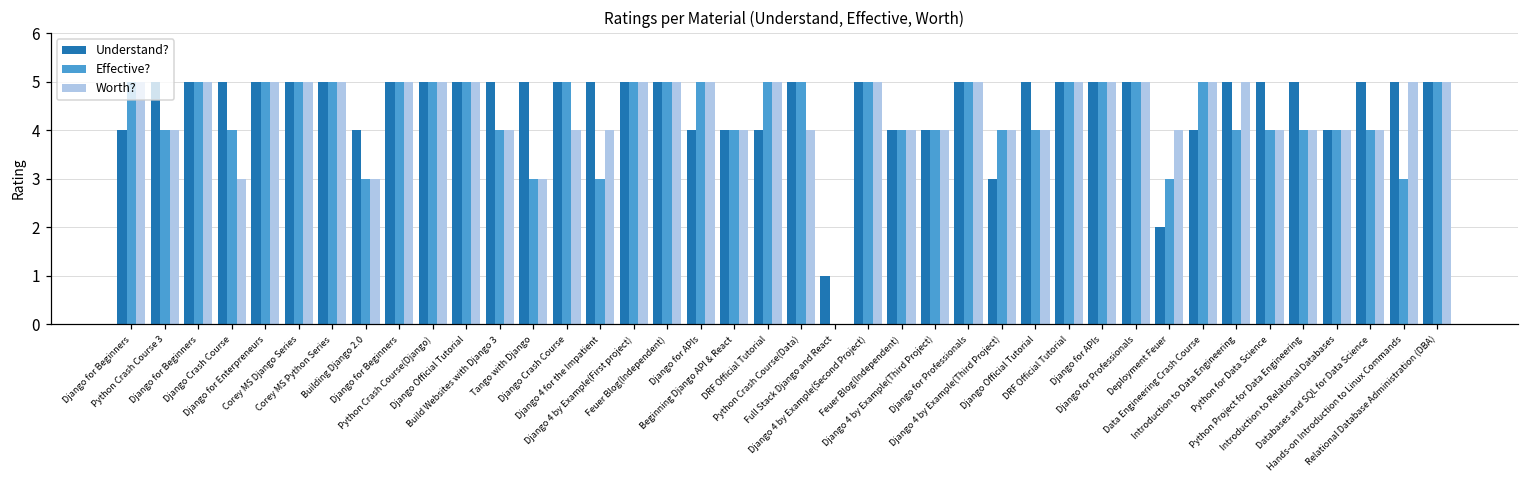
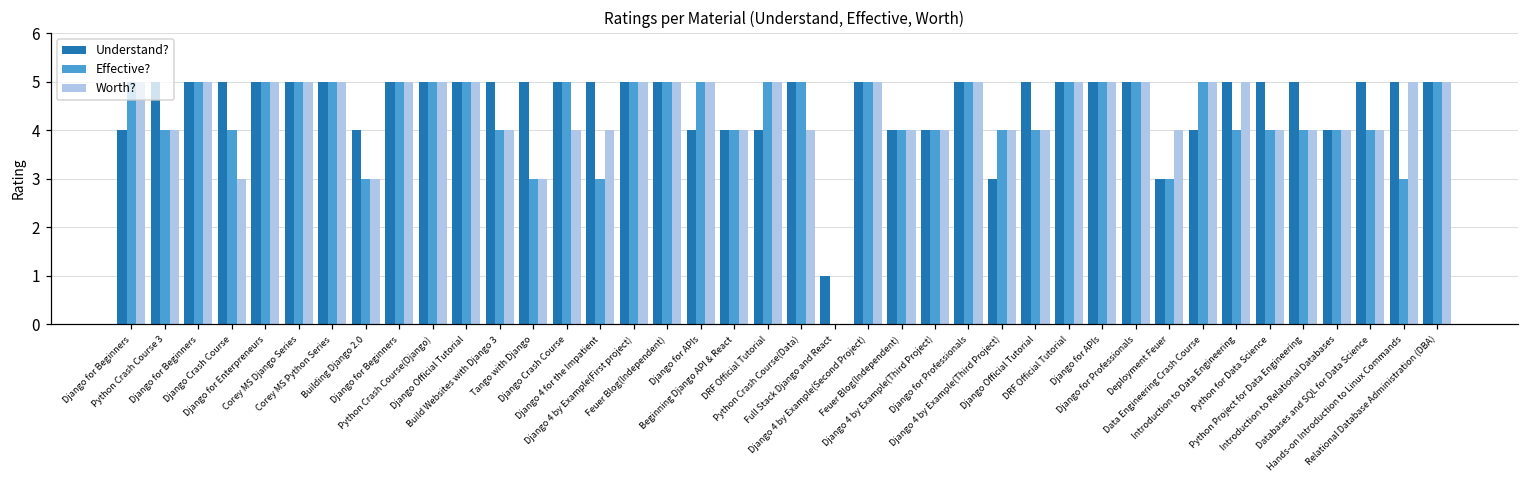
  {
    "Understand?": {
      "Django for Enterpreneurs": 5,
      "Corey MS Django Series": 5,
      "Corey MS Python Series": 5,
      "Building Django 2.0": 4,
      "Python Crash Course(Django)": 5,
      "Build Websites with Django 3": 5,
      "Tango with Django": 5,
      "Django 4 for the Impatient": 5,
      "Django 4 by Example(First project)": 5,
      "Beginning Django API & React": 4,
      "Python Crash Course(Data)": 5,
      "Full Stack Django and React": 1,
      "Django 4 by Example(Second Project)": 5,
-     "Deployment Feuer": 2,
+     "Deployment Feuer": 3,
      "Data Engineering Crash Course": 4,
      "Introduction to Data Engineering": 5,
      "Python for Data Science": 5,
      "Python Project for Data Engineering": 5,
      "Introduction to Relational Databases": 4,
      "Databases and SQL for Data Science": 5,
      "Hands-on Introduction to Linux Commands": 5,
      "Relational Database Administration (DBA)": 5
    },
    "Effective?": {
      "Python Crash Course 3": 4,
      "Django for Enterpreneurs": 5,
      "Corey MS Django Series": 5,
      "Corey MS Python Series": 5,
      "Building Django 2.0": 3,
      "Python Crash Course(Django)": 5,
      "Build Websites with Django 3": 4,
      "Tango with Django": 3,
      "Django 4 for the Impatient": 3,
      "Django 4 by Example(First project)": 5,
      "Beginning Django API & React": 4,
      "Python Crash Course(Data)": 5,
      "Full Stack Django and React": 0,
      "Django 4 by Example(Second Project)": 5,
      "Deployment Feuer": 3,
      "Data Engineering Crash Course": 5,
      "Introduction to Data Engineering": 4,
      "Python for Data Science": 4,
      "Python Project for Data Engineering": 4,
      "Introduction to Relational Databases": 4,
      "Databases and SQL for Data Science": 4,
      "Hands-on Introduction to Linux Commands": 3,
      "Relational Database Administration (DBA)": 5
    },
    "Worth?": {
      "Python Crash Course 3": 4,
      "Django for Enterpreneurs": 5,
      "Corey MS Django Series": 5,
      "Corey MS Python Series": 5,
      "Building Django 2.0": 3,
      "Python Crash Course(Django)": 5,
      "Build Websites with Django 3": 4,
      "Tango with Django": 3,
      "Django 4 for the Impatient": 4,
      "Django 4 by Example(First project)": 5,
      "Beginning Django API & React": 4,
      "Python Crash Course(Data)": 4,
      "Full Stack Django and React": 0,
      "Django 4 by Example(Second Project)": 5,
      "Deployment Feuer": 4,
      "Data Engineering Crash Course": 5,
      "Introduction to Data Engineering": 5,
      "Python for Data Science": 4,
      "Python Project for Data Engineering": 4,
      "Introduction to Relational Databases": 4,
      "Databases and SQL for Data Science": 4,
      "Hands-on Introduction to Linux Commands": 5,
      "Relational Database Administration (DBA)": 5
    }
  }
